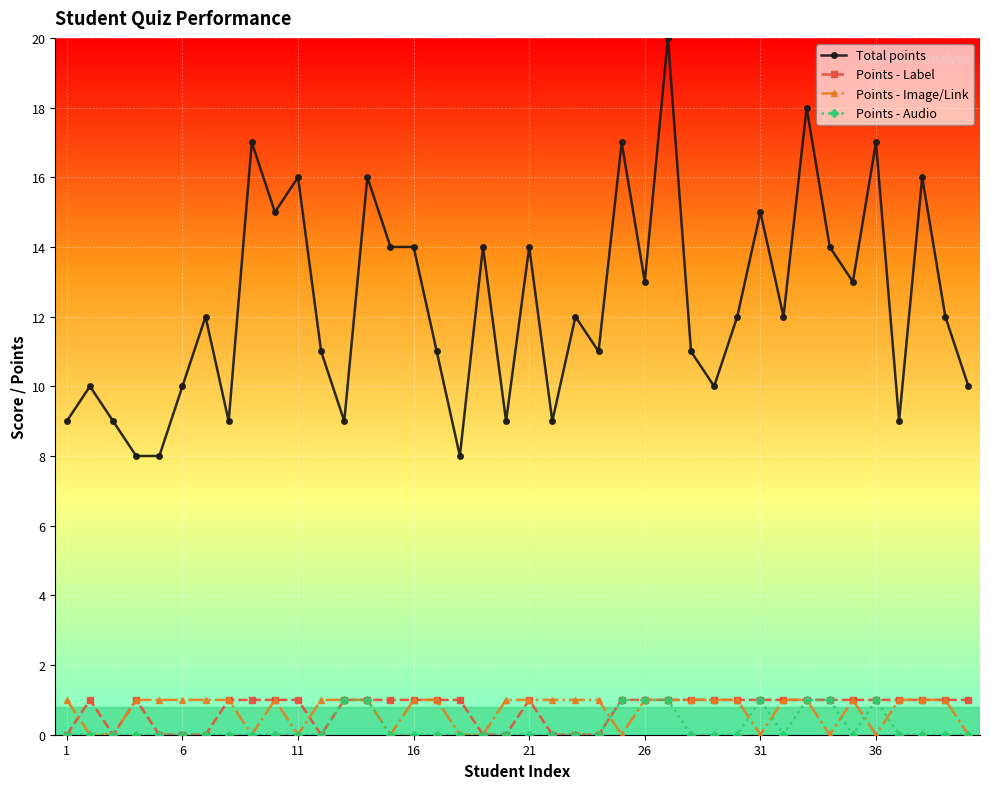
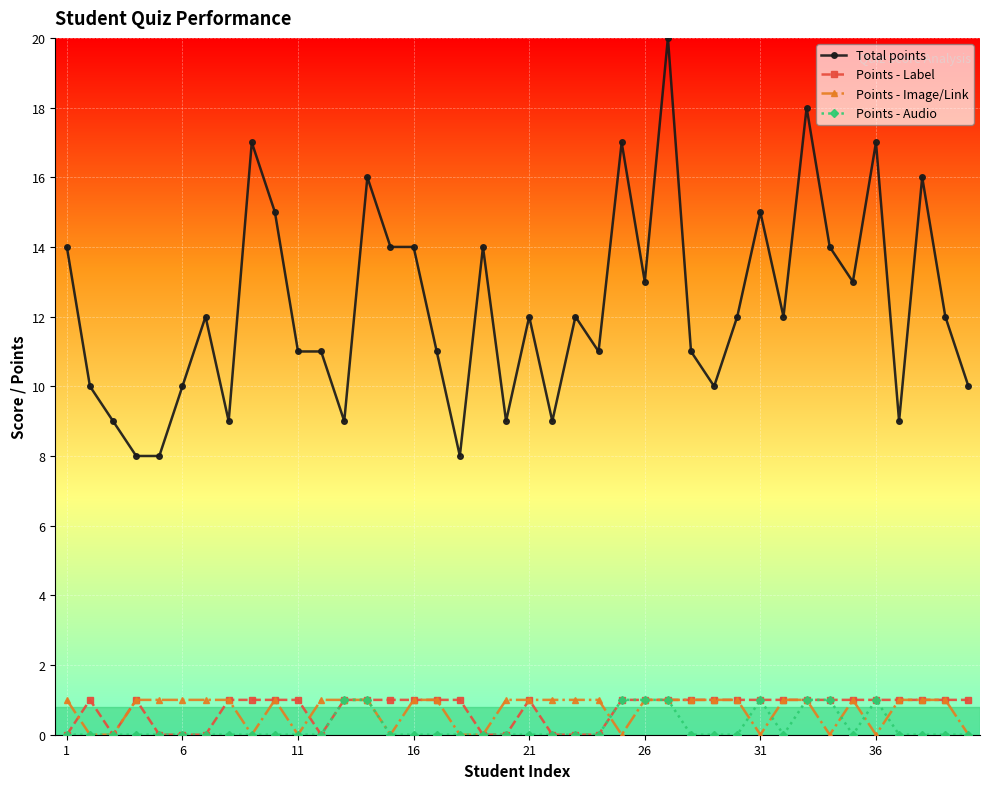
  {
    "Total points": {
-     "1": 9,
+     "1": 14,
      "6": 10,
-     "11": 16,
+     "11": 11,
      "16": 14,
-     "21": 14,
+     "21": 12,
      "26": 13,
      "31": 15,
      "36": 17
    }
  }
